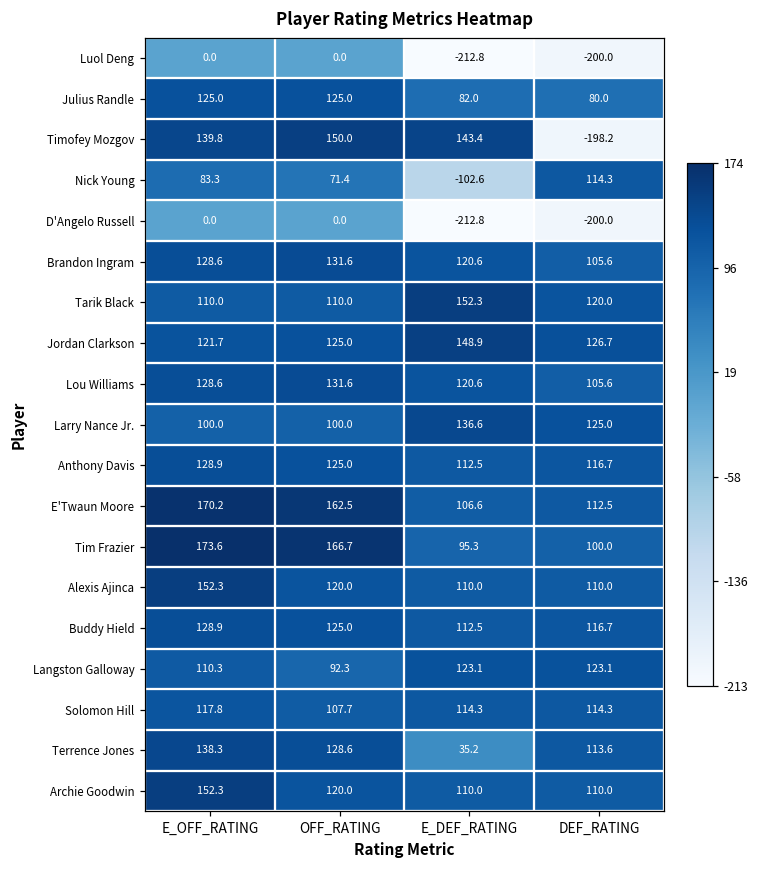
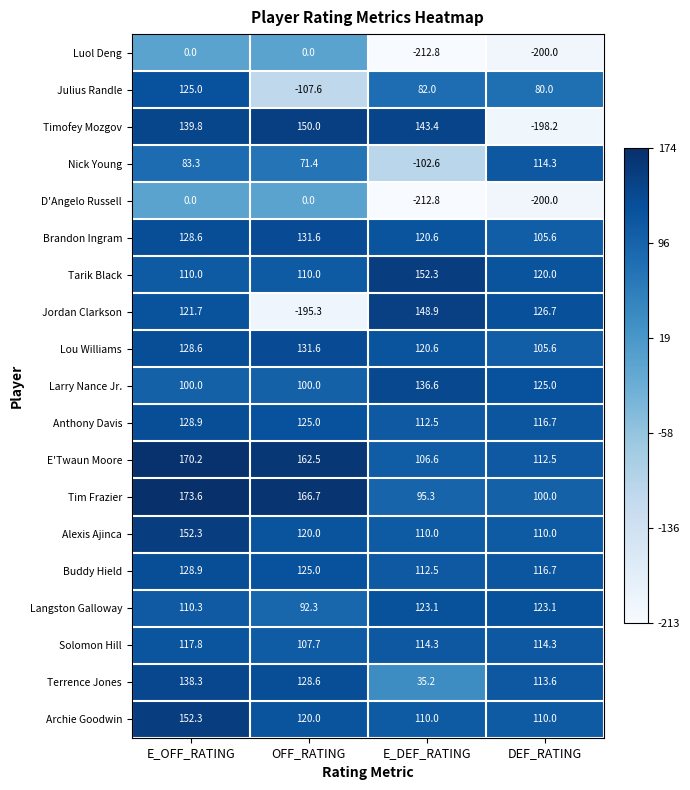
  {
    "Luol Deng": {
      "E_OFF_RATING": 0.0,
      "OFF_RATING": 0.0,
      "E_DEF_RATING": -212.8,
      "DEF_RATING": -200.0
    },
    "Julius Randle": {
      "E_OFF_RATING": 125.0,
-     "OFF_RATING": 125.0,
+     "OFF_RATING": -107.6,
      "E_DEF_RATING": 82.0,
      "DEF_RATING": 80.0
    },
    "Timofey Mozgov": {
      "E_OFF_RATING": 139.8,
      "OFF_RATING": 150.0,
      "E_DEF_RATING": 143.4,
      "DEF_RATING": -198.2
    },
    "Nick Young": {
      "E_OFF_RATING": 83.3,
      "OFF_RATING": 71.4,
      "E_DEF_RATING": -102.6,
      "DEF_RATING": 114.3
    },
    "D'Angelo Russell": {
      "E_OFF_RATING": 0.0,
      "OFF_RATING": 0.0,
      "E_DEF_RATING": -212.8,
      "DEF_RATING": -200.0
    },
    "Brandon Ingram": {
      "E_OFF_RATING": 128.6,
      "OFF_RATING": 131.6,
      "E_DEF_RATING": 120.6,
      "DEF_RATING": 105.6
    },
    "Tarik Black": {
      "E_OFF_RATING": 110.0,
      "OFF_RATING": 110.0,
      "E_DEF_RATING": 152.3,
      "DEF_RATING": 120.0
    },
    "Jordan Clarkson": {
      "E_OFF_RATING": 121.7,
-     "OFF_RATING": 125.0,
+     "OFF_RATING": -195.3,
      "E_DEF_RATING": 148.9,
      "DEF_RATING": 126.7
    },
    "Lou Williams": {
      "E_OFF_RATING": 128.6,
      "OFF_RATING": 131.6,
      "E_DEF_RATING": 120.6,
      "DEF_RATING": 105.6
    },
    "Larry Nance Jr.": {
      "E_OFF_RATING": 100.0,
      "OFF_RATING": 100.0,
      "E_DEF_RATING": 136.6,
      "DEF_RATING": 125.0
    },
    "Anthony Davis": {
      "E_OFF_RATING": 128.9,
      "OFF_RATING": 125.0,
      "E_DEF_RATING": 112.5,
      "DEF_RATING": 116.7
    },
    "E'Twaun Moore": {
      "E_OFF_RATING": 170.2,
      "OFF_RATING": 162.5,
      "E_DEF_RATING": 106.6,
      "DEF_RATING": 112.5
    },
    "Tim Frazier": {
      "E_OFF_RATING": 173.6,
      "OFF_RATING": 166.7,
      "E_DEF_RATING": 95.3,
      "DEF_RATING": 100.0
    },
    "Alexis Ajinca": {
      "E_OFF_RATING": 152.3,
      "OFF_RATING": 120.0,
      "E_DEF_RATING": 110.0,
      "DEF_RATING": 110.0
    },
    "Buddy Hield": {
      "E_OFF_RATING": 128.9,
      "OFF_RATING": 125.0,
      "E_DEF_RATING": 112.5,
      "DEF_RATING": 116.7
    },
    "Langston Galloway": {
      "E_OFF_RATING": 110.3,
      "OFF_RATING": 92.3,
      "E_DEF_RATING": 123.1,
      "DEF_RATING": 123.1
    },
    "Solomon Hill": {
      "E_OFF_RATING": 117.8,
      "OFF_RATING": 107.7,
      "E_DEF_RATING": 114.3,
      "DEF_RATING": 114.3
    },
    "Terrence Jones": {
      "E_OFF_RATING": 138.3,
      "OFF_RATING": 128.6,
      "E_DEF_RATING": 35.2,
      "DEF_RATING": 113.6
    },
    "Archie Goodwin": {
      "E_OFF_RATING": 152.3,
      "OFF_RATING": 120.0,
      "E_DEF_RATING": 110.0,
      "DEF_RATING": 110.0
    }
  }
